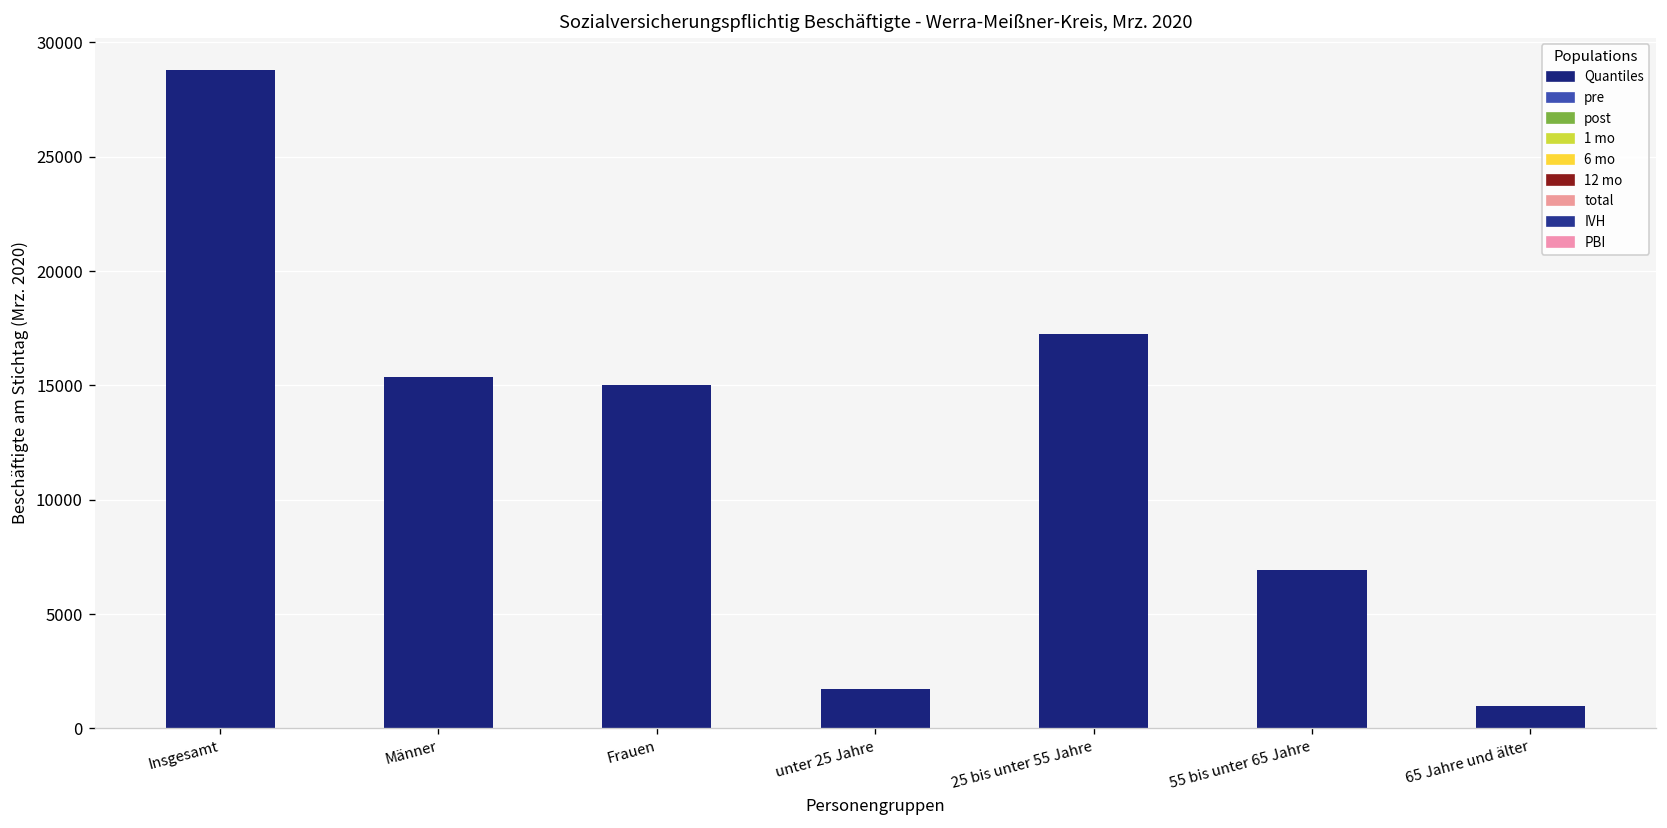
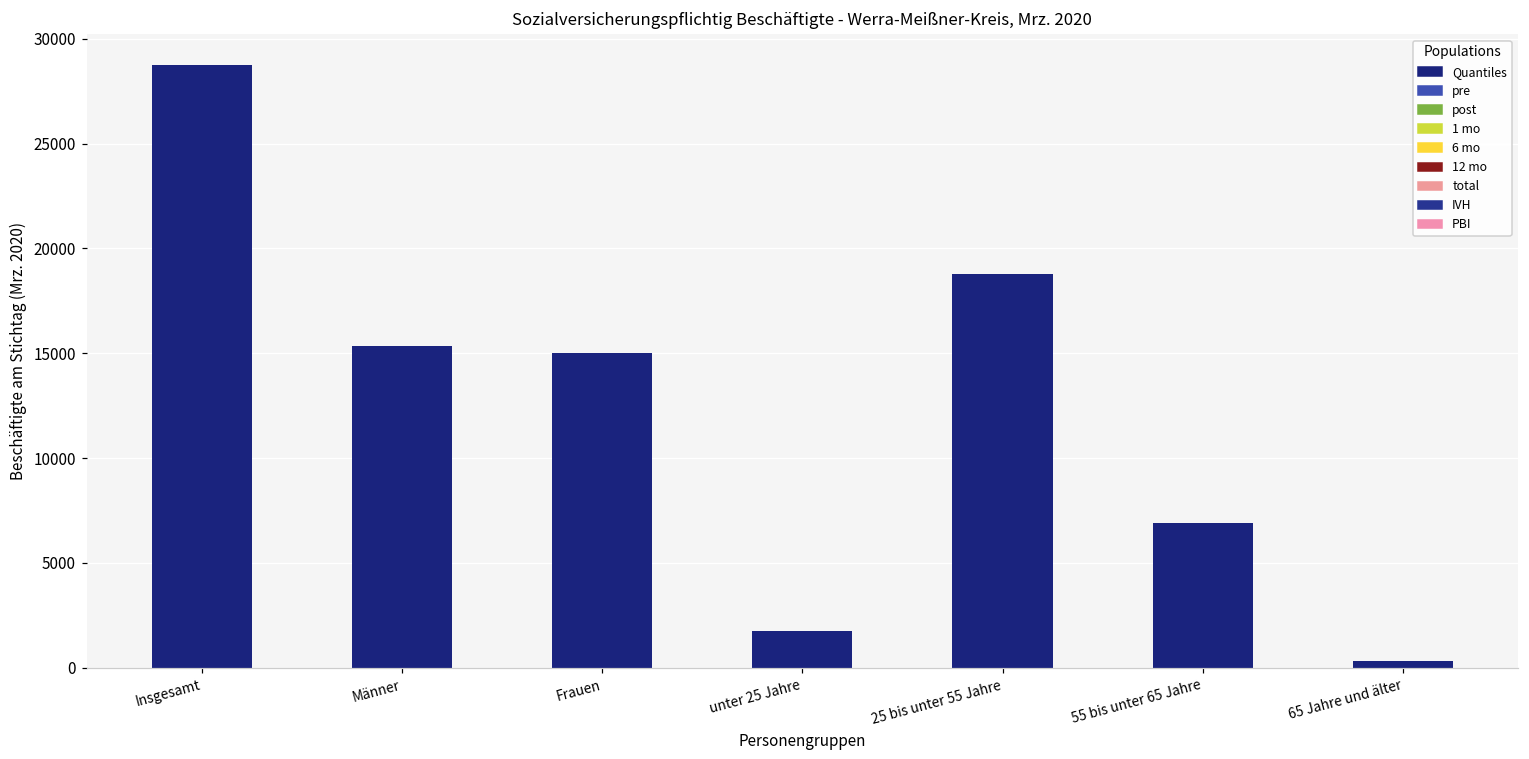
  {
    "Insgesamt": 28800,
    "Männer": 15400,
    "Frauen": 15000,
    "unter 25 Jahre": 1700,
-   "25 bis unter 55 Jahre": 17200,
+   "25 bis unter 55 Jahre": 18800,
    "55 bis unter 65 Jahre": 6900,
-   "65 Jahre und älter": 1000
+   "65 Jahre und älter": 300
  }
